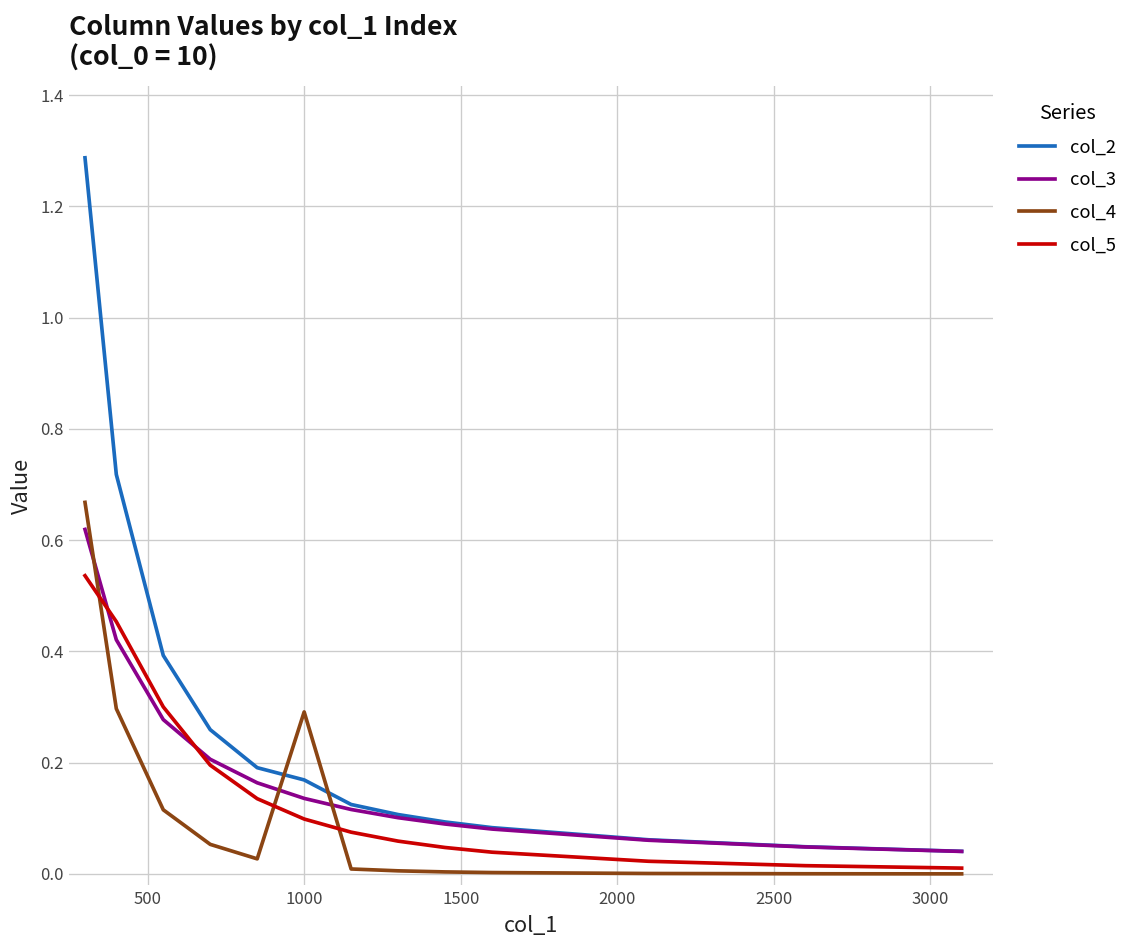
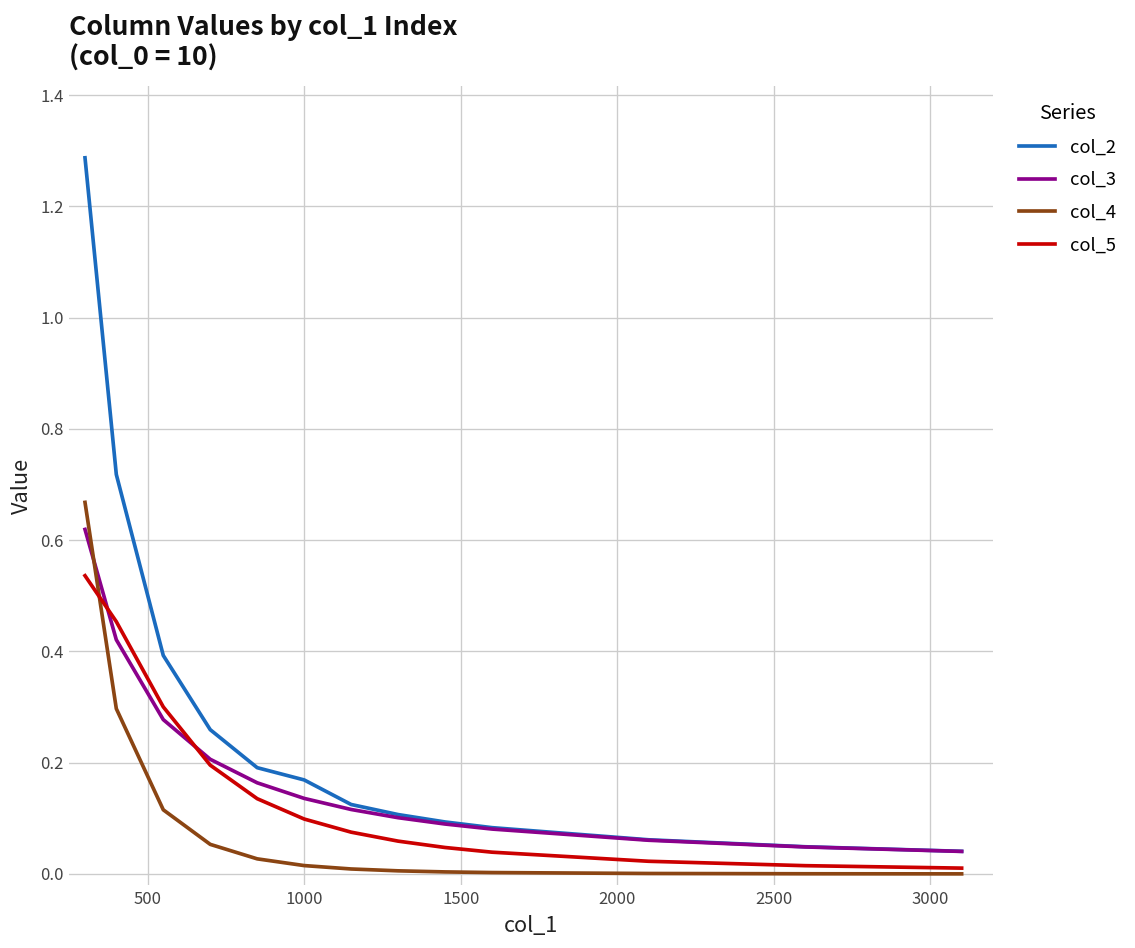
  {
    "col_2": {
      "1000": 0.17
    },
    "col_3": {
      "1000": 0.14
    },
    "col_4": {
-     "1000": 0.29
+     "1000": 0.02
    },
    "col_5": {
      "1000": 0.10
    }
  }
